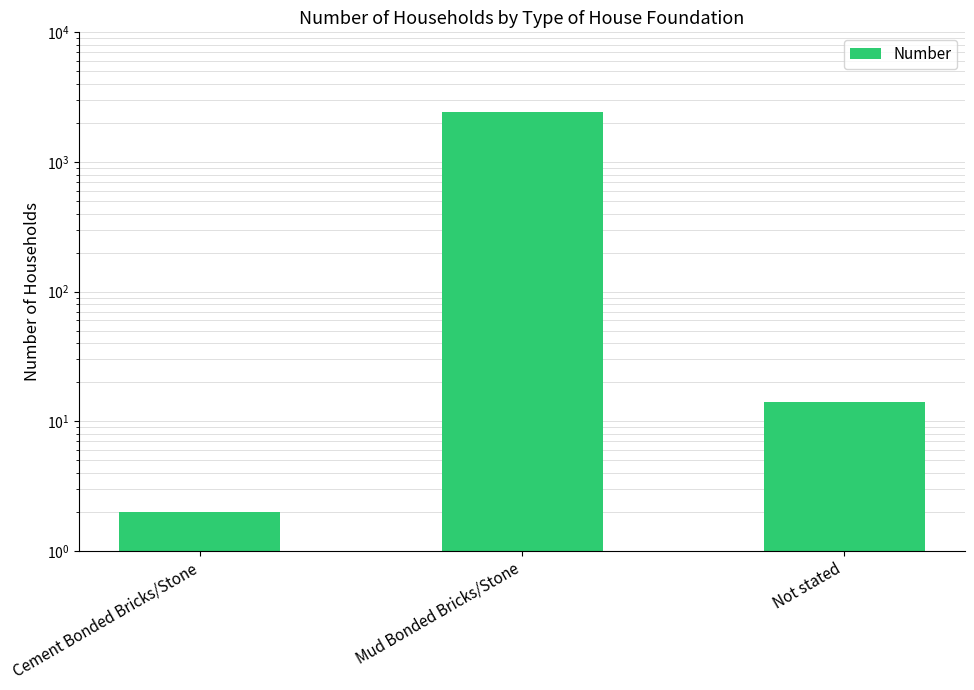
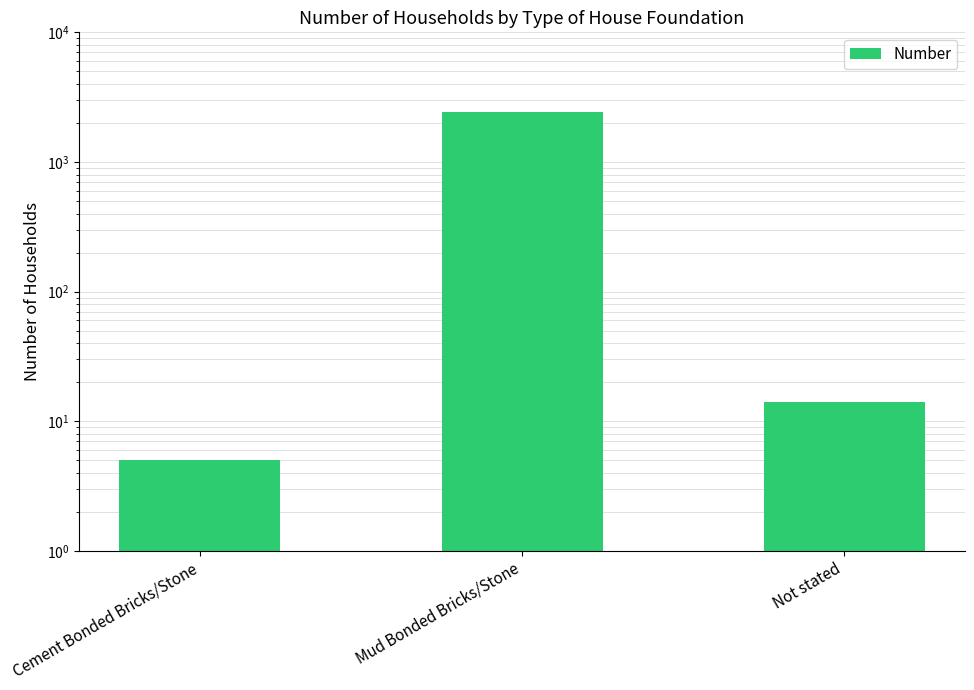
  {
-   "Cement Bonded Bricks/Stone": 2,
+   "Cement Bonded Bricks/Stone": 5,
    "Mud Bonded Bricks/Stone": 2400,
    "Not stated": 14
  }
